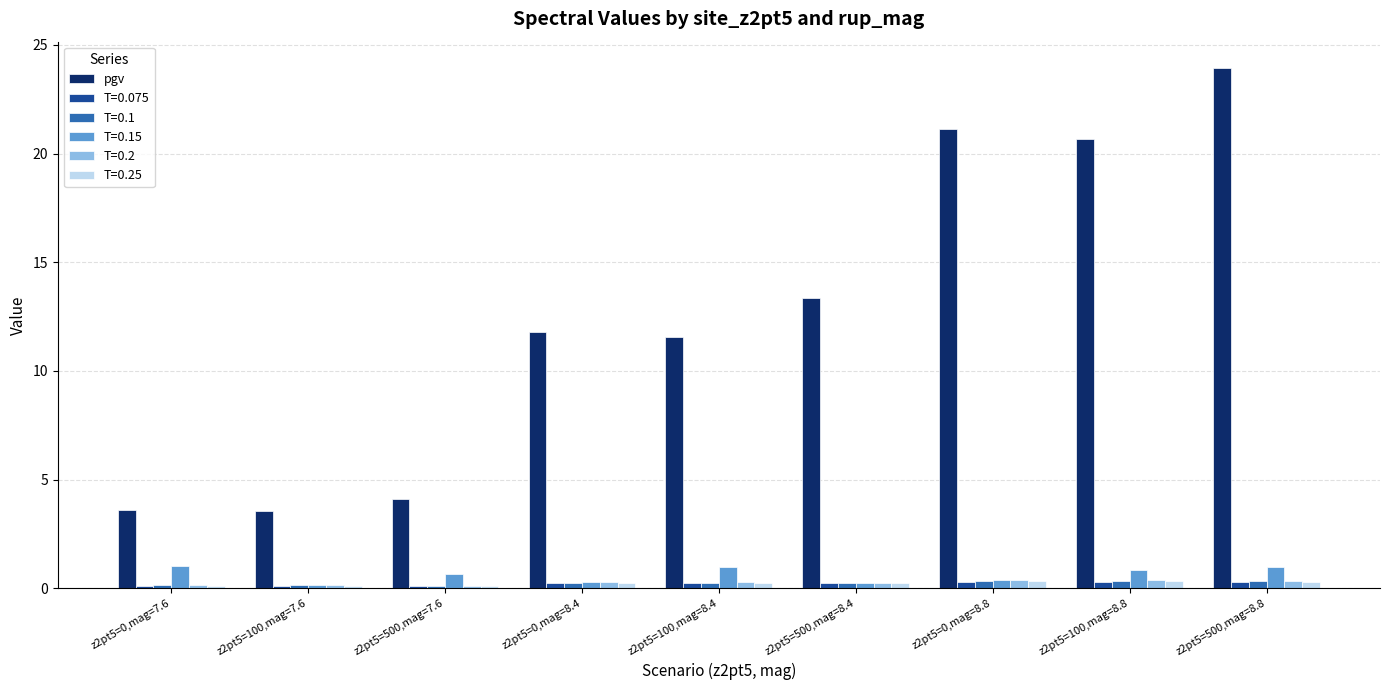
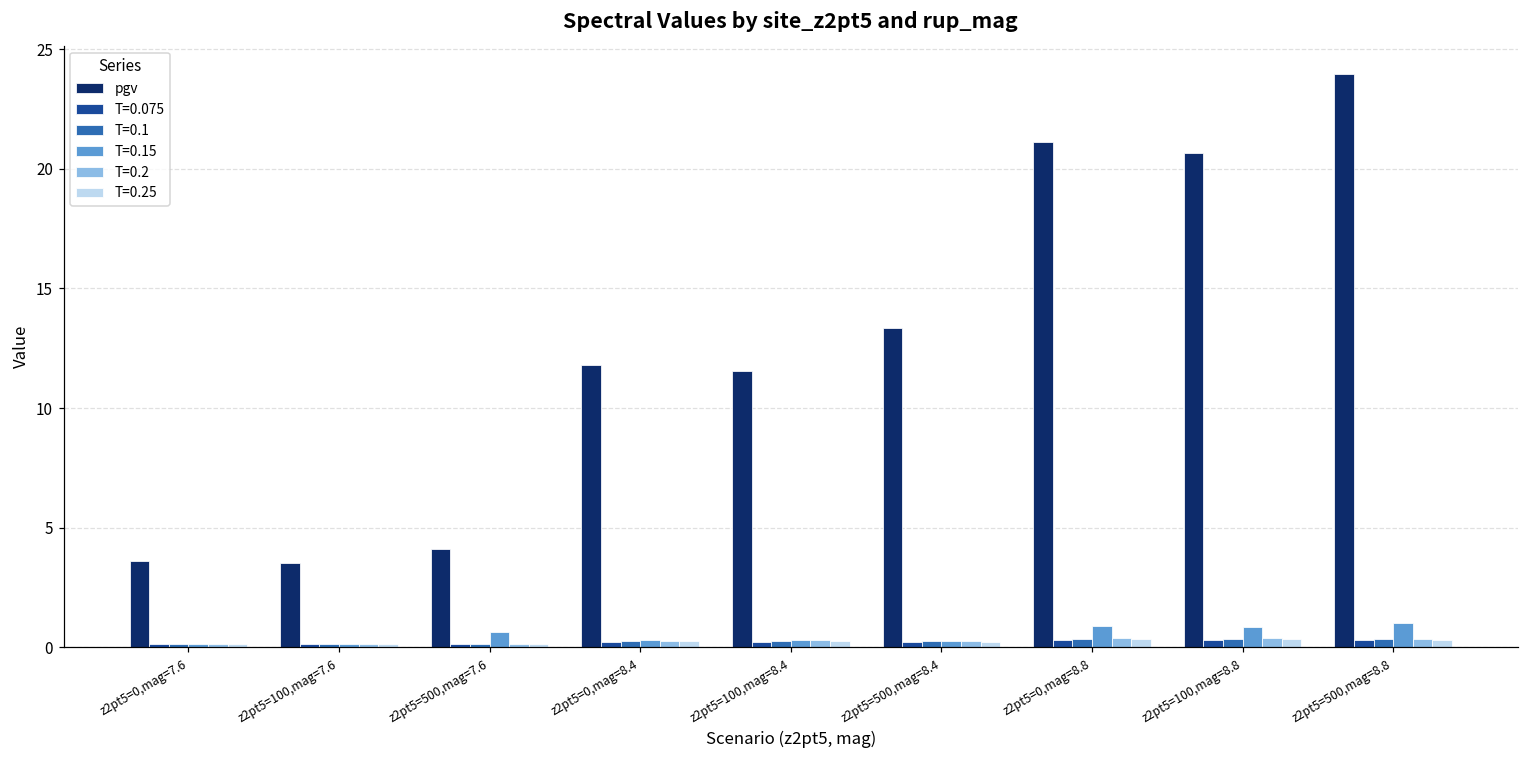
  {
    "T=0.15": {
-     "z2pt5=0,mag=7.6": 1.0,
+     "z2pt5=0,mag=7.6": 0.1,
      "z2pt5=100,mag=7.6": 0.1,
      "z2pt5=500,mag=7.6": 0.7,
      "z2pt5=0,mag=8.4": 0.3,
-     "z2pt5=100,mag=8.4": 1.0,
+     "z2pt5=100,mag=8.4": 0.3,
      "z2pt5=500,mag=8.4": 0.3,
-     "z2pt5=0,mag=8.8": 0.4,
+     "z2pt5=0,mag=8.8": 0.9,
      "z2pt5=100,mag=8.8": 0.9,
      "z2pt5=500,mag=8.8": 1.0
    }
  }
